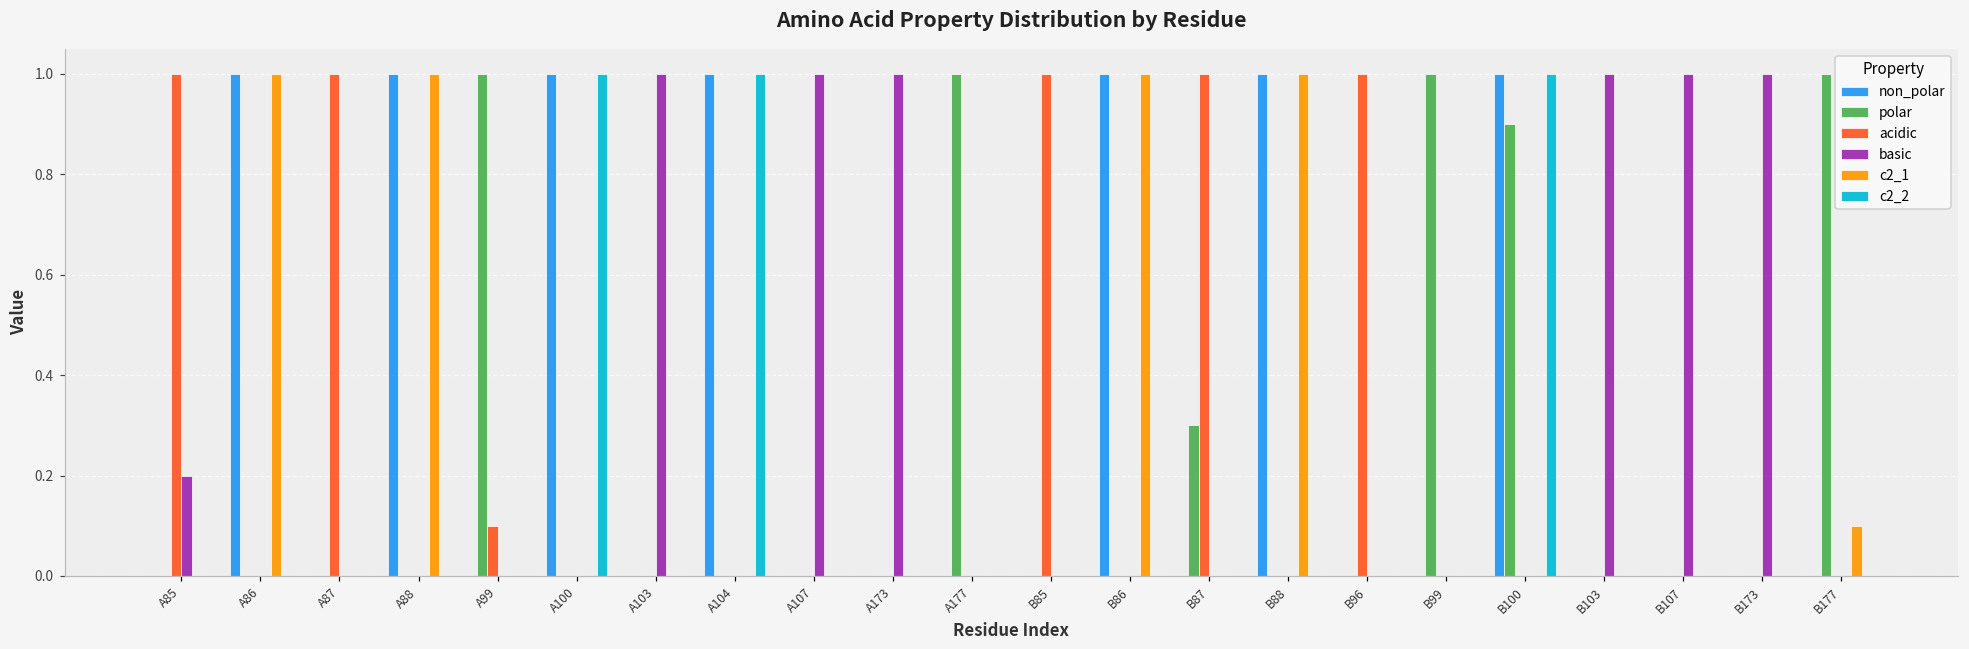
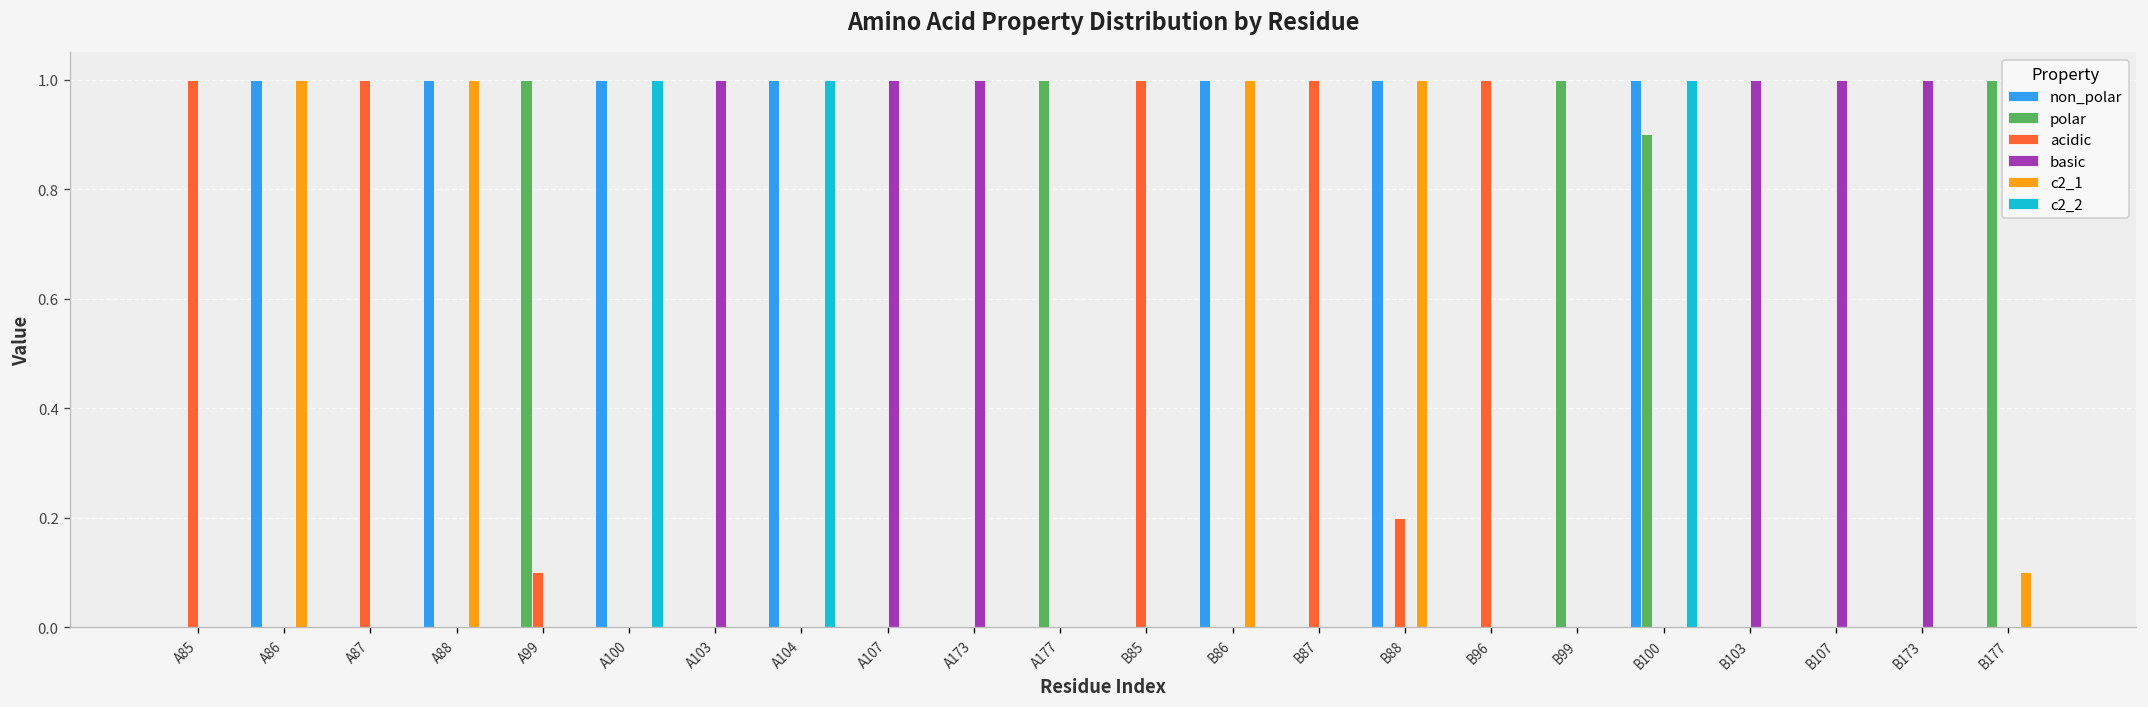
  {
    "polar": {
      "A85": 0.0,
      "A86": 0.0,
      "A87": 0.0,
      "A88": 0.0,
      "A99": 1.0,
      "A100": 0.0,
      "A103": 0.0,
      "A104": 0.0,
      "A107": 0.0,
      "A173": 0.0,
      "A177": 1.0,
      "B85": 0.0,
      "B86": 0.0,
-     "B87": 0.3,
+     "B87": 0.0,
      "B88": 0.0,
      "B96": 0.0,
      "B99": 1.0,
      "B100": 0.9,
      "B103": 0.0,
      "B107": 0.0,
      "B173": 0.0,
      "B177": 1.0
    },
    "acidic": {
      "A85": 1.0,
      "A86": 0.0,
      "A87": 1.0,
      "A88": 0.0,
      "A99": 0.1,
      "A100": 0.0,
      "A103": 0.0,
      "A104": 0.0,
      "A107": 0.0,
      "A173": 0.0,
      "A177": 0.0,
      "B85": 1.0,
      "B86": 0.0,
      "B87": 1.0,
-     "B88": 0.0,
+     "B88": 0.2,
      "B96": 1.0,
      "B99": 0.0,
      "B100": 0.0,
      "B103": 0.0,
      "B107": 0.0,
      "B173": 0.0,
      "B177": 0.0
    },
    "basic": {
-     "A85": 0.2,
+     "A85": 0.0,
      "A86": 0.0,
      "A87": 0.0,
      "A88": 0.0,
      "A99": 0.0,
      "A100": 0.0,
      "A103": 1.0,
      "A104": 0.0,
      "A107": 1.0,
      "A173": 1.0,
      "A177": 0.0,
      "B85": 0.0,
      "B86": 0.0,
      "B87": 0.0,
      "B88": 0.0,
      "B96": 0.0,
      "B99": 0.0,
      "B100": 0.0,
      "B103": 1.0,
      "B107": 1.0,
      "B173": 1.0,
      "B177": 0.0
    },
    "c2_1": {
      "A85": 0.0,
      "A86": 1.0,
      "A87": 0.0,
      "A88": 1.0,
      "A99": 0.0,
      "A100": 0.0,
      "A103": 0.0,
      "A104": 0.0,
      "A107": 0.0,
      "A173": 0.0,
      "A177": 0.0,
      "B85": 0.0,
      "B86": 1.0,
      "B87": 0.0,
      "B88": 1.0,
      "B96": 0.0,
      "B99": 0.0,
      "B100": 0.0,
      "B103": 0.0,
      "B107": 0.0,
      "B173": 0.0,
      "B177": 0.1
    }
  }
